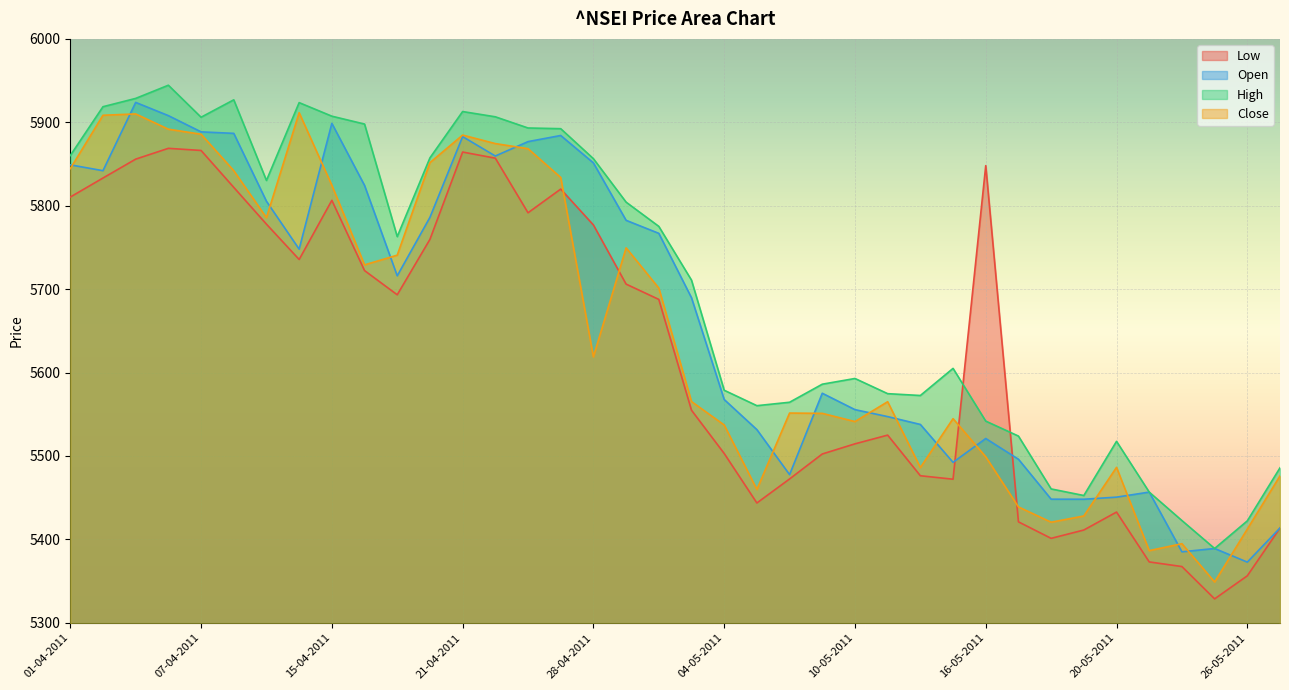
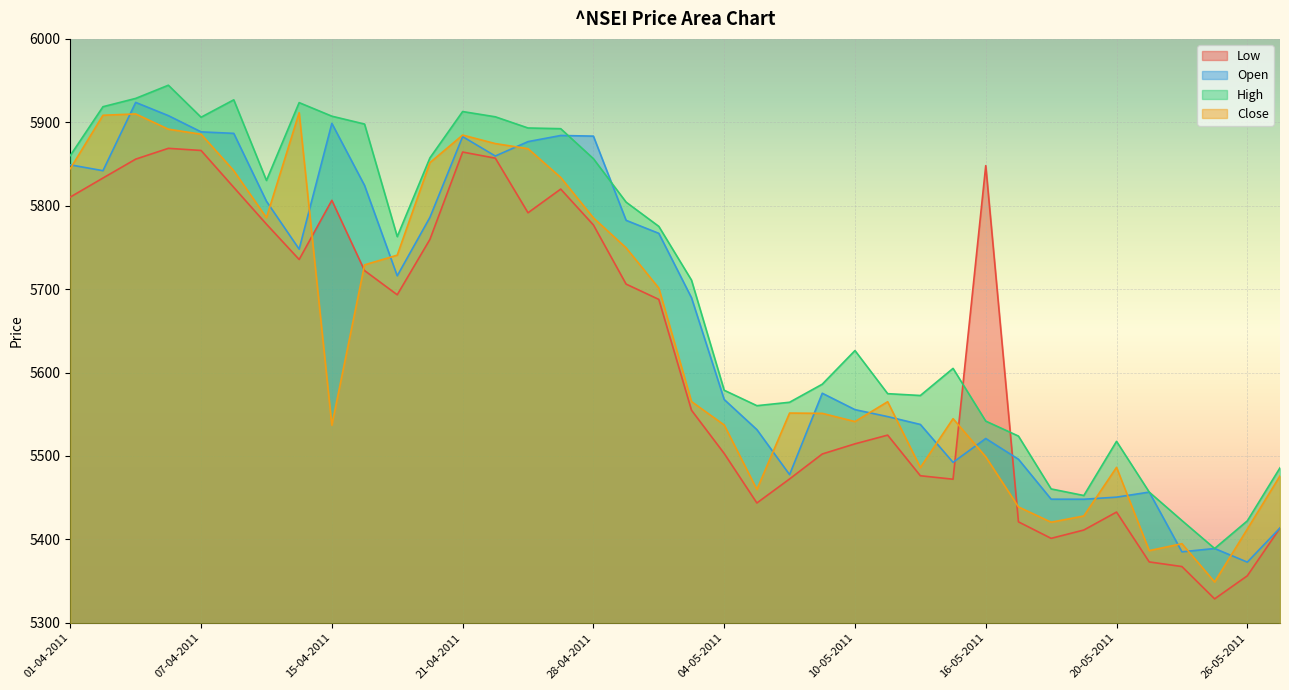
  {
    "Low": {
      "01-04-2011": 5810,
      "07-04-2011": 5870,
      "15-04-2011": 5810,
      "21-04-2011": 5860,
      "28-04-2011": 5780,
      "04-05-2011": 5500,
      "10-05-2011": 5510,
      "16-05-2011": 5850,
      "20-05-2011": 5430,
      "26-05-2011": 5360
    },
    "Open": {
      "01-04-2011": 5850,
      "15-04-2011": 5900,
-     "28-04-2011": 5850,
+     "28-04-2011": 5880,
      "04-05-2011": 5570,
      "10-05-2011": 5560,
      "16-05-2011": 5520,
      "20-05-2011": 5450,
      "26-05-2011": 5370
    },
    "High": {
      "01-04-2011": 5860,
      "07-04-2011": 5910,
      "15-04-2011": 5910,
      "21-04-2011": 5910,
      "28-04-2011": 5860,
      "04-05-2011": 5580,
-     "10-05-2011": 5590,
+     "10-05-2011": 5630,
      "16-05-2011": 5540,
      "20-05-2011": 5520,
      "26-05-2011": 5420
    },
    "Close": {
      "01-04-2011": 5840,
-     "15-04-2011": 5820,
-     "28-04-2011": 5620,
+     "15-04-2011": 5540,
+     "28-04-2011": 5790,
      "04-05-2011": 5540,
      "10-05-2011": 5540,
      "16-05-2011": 5500,
      "20-05-2011": 5490,
      "26-05-2011": 5410
    }
  }
